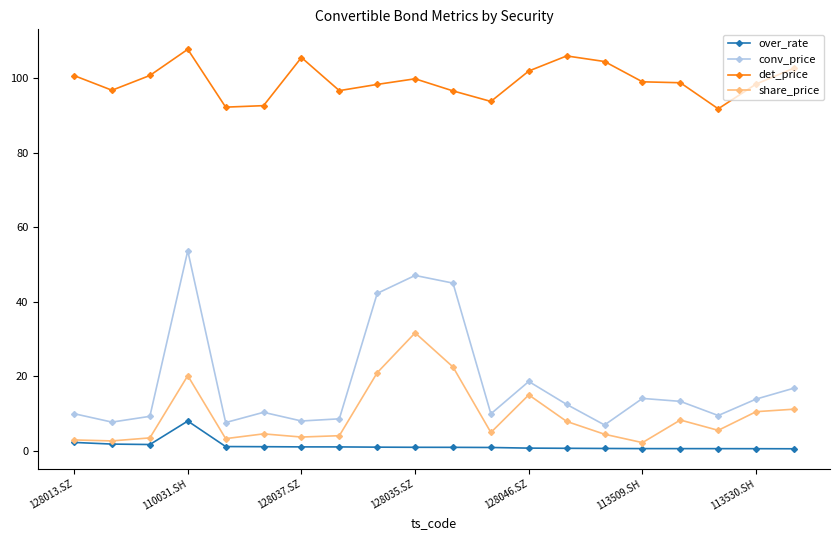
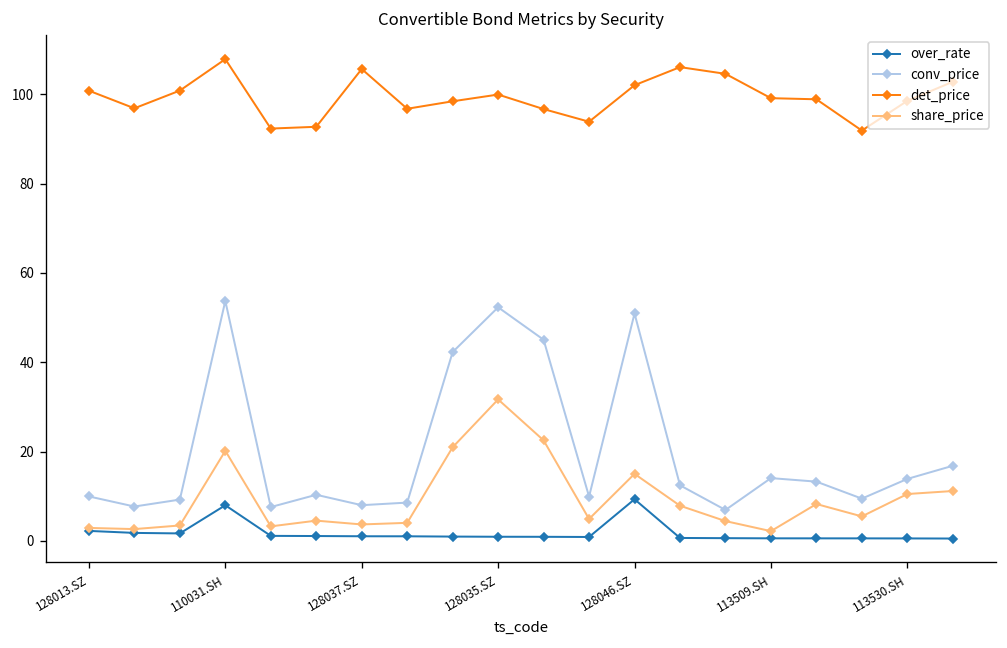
  {
    "over_rate": {
      "110031.SH": 8,
      "128037.SZ": 1,
      "128035.SZ": 1,
-     "128046.SZ": 1,
+     "128046.SZ": 9,
      "113509.SH": 1,
      "113530.SH": 1
    },
    "conv_price": {
      "128013.SZ": 10,
      "110031.SH": 54,
      "128037.SZ": 8,
-     "128035.SZ": 47,
-     "128046.SZ": 19,
+     "128035.SZ": 52,
+     "128046.SZ": 51,
      "113509.SH": 14,
      "113530.SH": 14
    },
    "det_price": {
      "128013.SZ": 101,
      "110031.SH": 108,
      "128037.SZ": 106,
      "128035.SZ": 100,
      "128046.SZ": 102,
      "113509.SH": 99
    },
    "share_price": {
      "110031.SH": 20,
      "128037.SZ": 4,
      "128035.SZ": 32,
      "128046.SZ": 15,
      "113509.SH": 2,
      "113530.SH": 11
    }
  }
